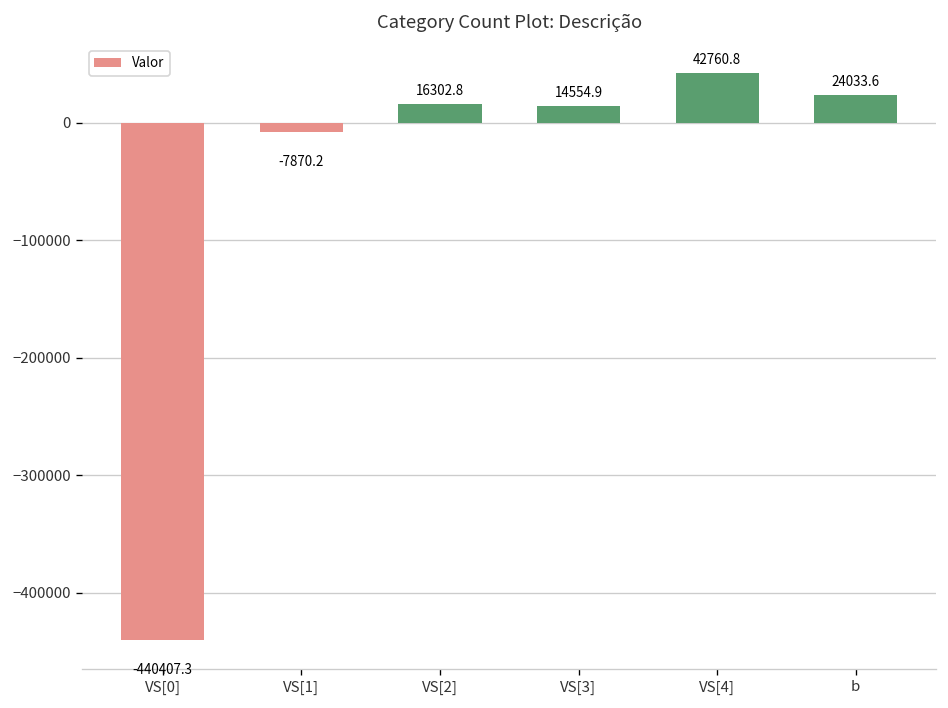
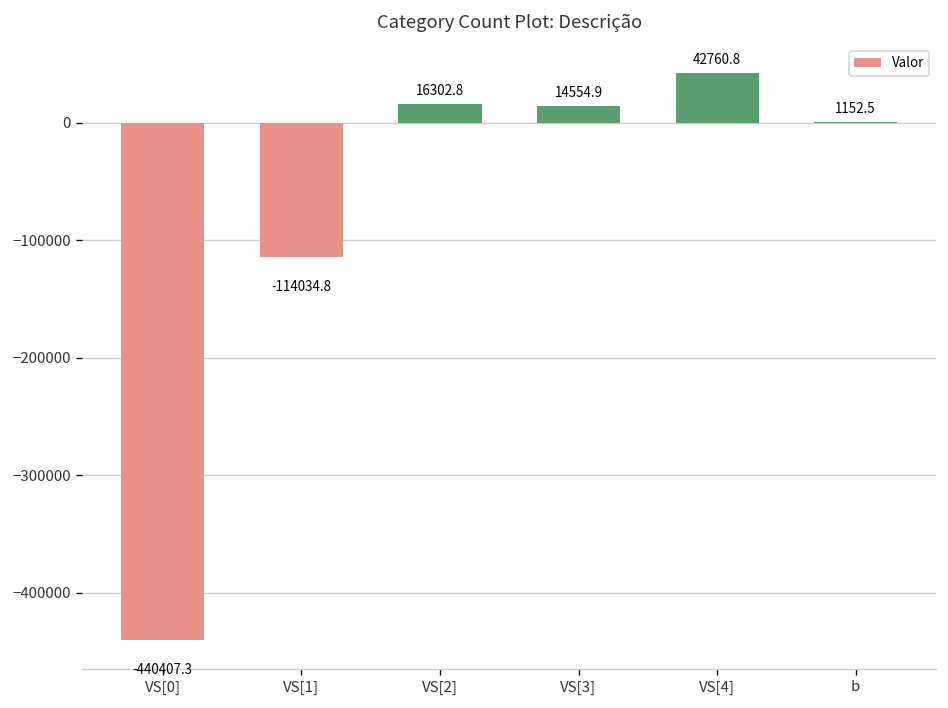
  {
    "VS[0]": -440407.3,
-   "VS[1]": -7870.2,
+   "VS[1]": -114034.8,
    "VS[2]": 16302.8,
    "VS[3]": 14554.9,
    "VS[4]": 42760.8,
-   "b": 24033.6
+   "b": 1152.5
  }
